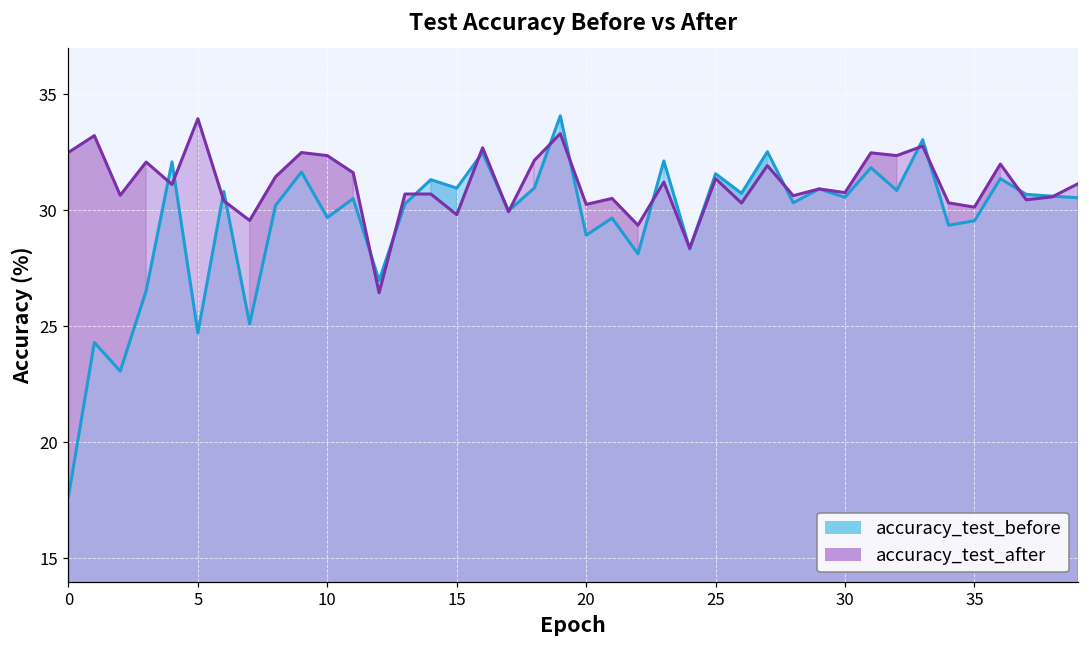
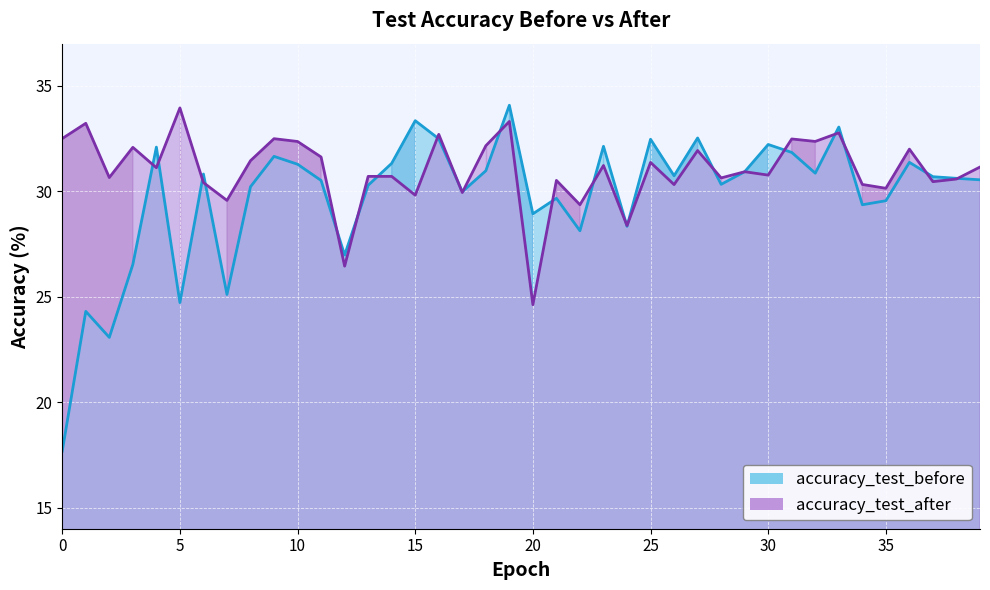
  {
    "accuracy_test_before": {
      "0": 17.7,
      "5": 24.7,
-     "10": 29.7,
-     "15": 31.0,
+     "10": 31.3,
+     "15": 33.3,
      "20": 28.9,
-     "25": 31.6,
-     "30": 30.6,
+     "25": 32.5,
+     "30": 32.2,
      "35": 29.6
    },
    "accuracy_test_after": {
      "0": 32.5,
      "5": 34.0,
      "10": 32.4,
      "15": 29.8,
-     "20": 30.3,
+     "20": 24.6,
      "25": 31.4,
      "30": 30.8,
      "35": 30.1
    }
  }
